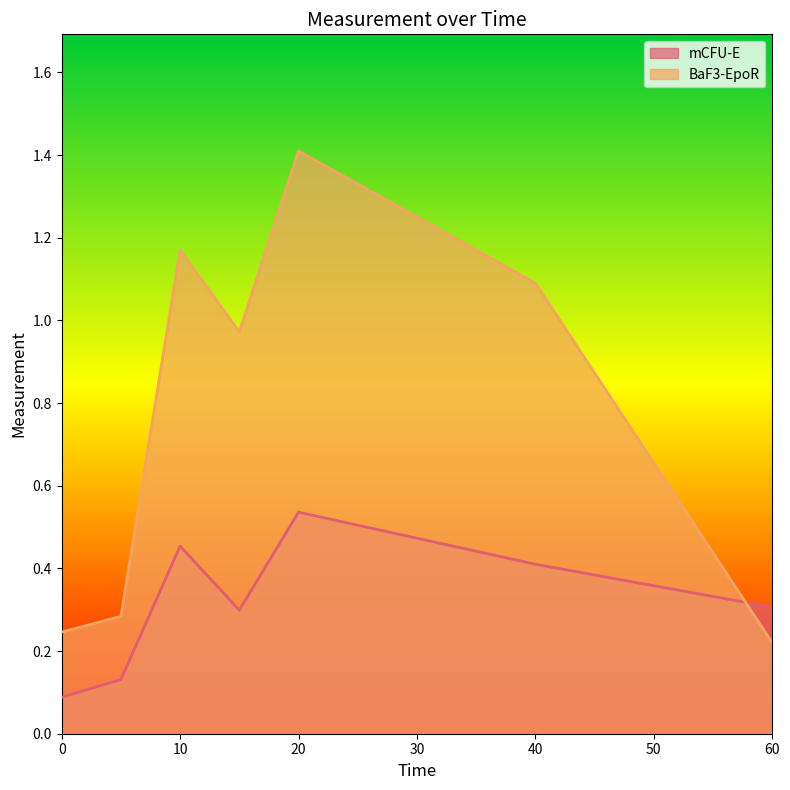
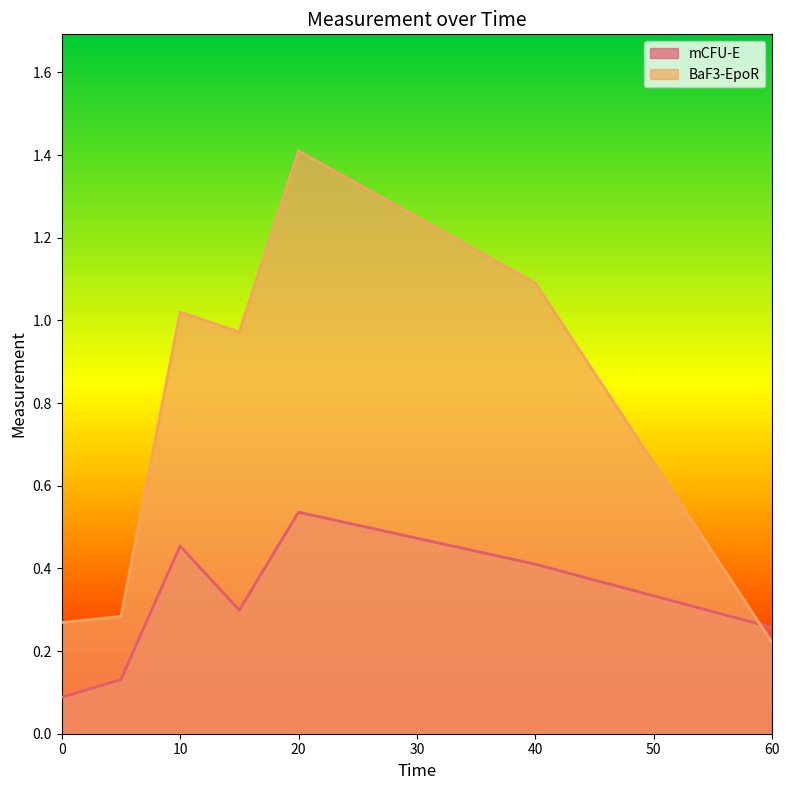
  {
    "mCFU-E": {
      "0": 0.09,
      "10": 0.45,
      "20": 0.54,
      "40": 0.41,
-     "60": 0.31
+     "60": 0.26
    },
    "BaF3-EpoR": {
-     "0": 0.25,
-     "10": 1.17,
+     "0": 0.27,
+     "10": 1.02,
      "20": 1.41,
      "40": 1.09,
      "60": 0.22
    }
  }
